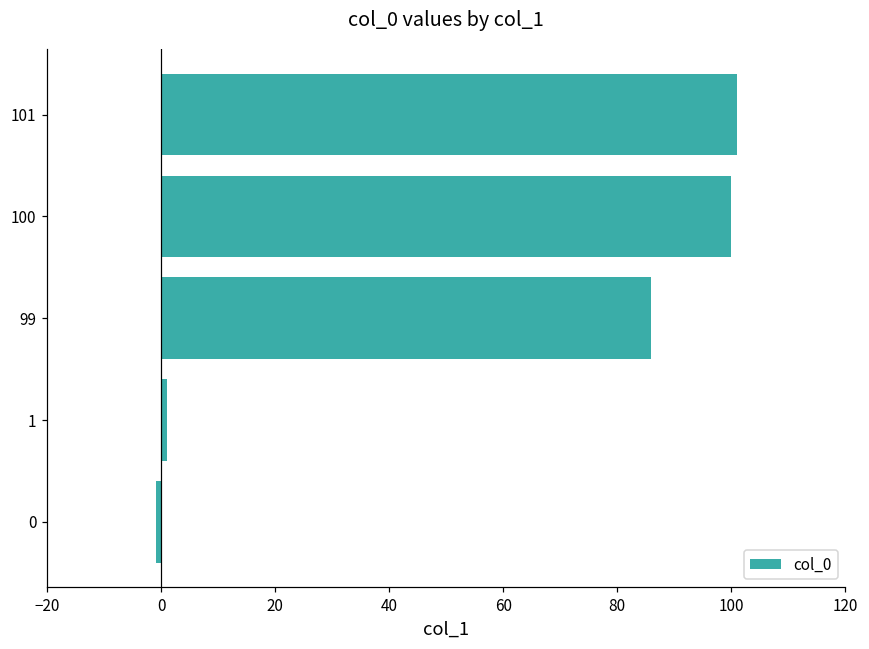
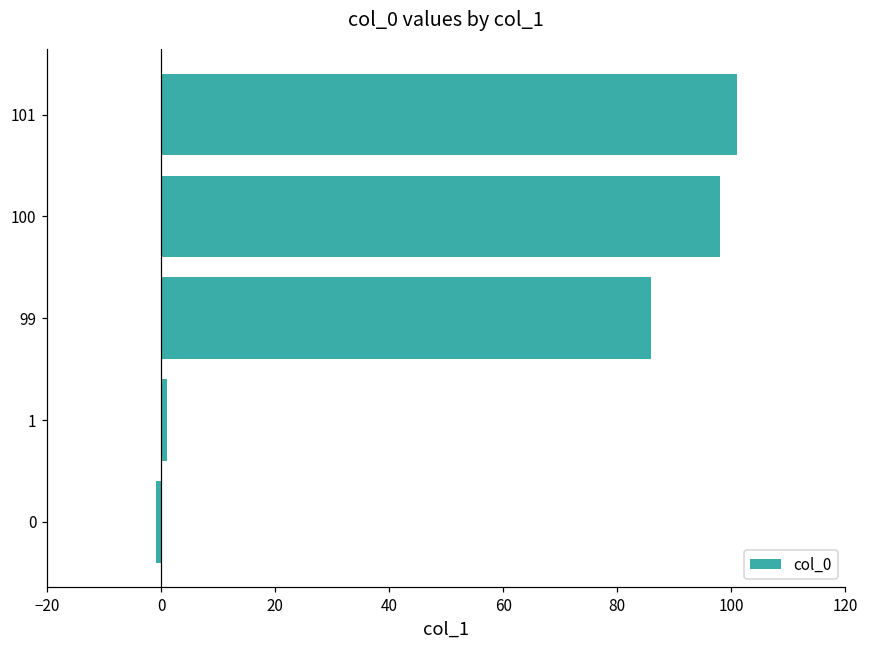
  {
    "101": 101,
-   "100": 100,
+   "100": 98,
    "99": 86,
    "1": 1
  }
